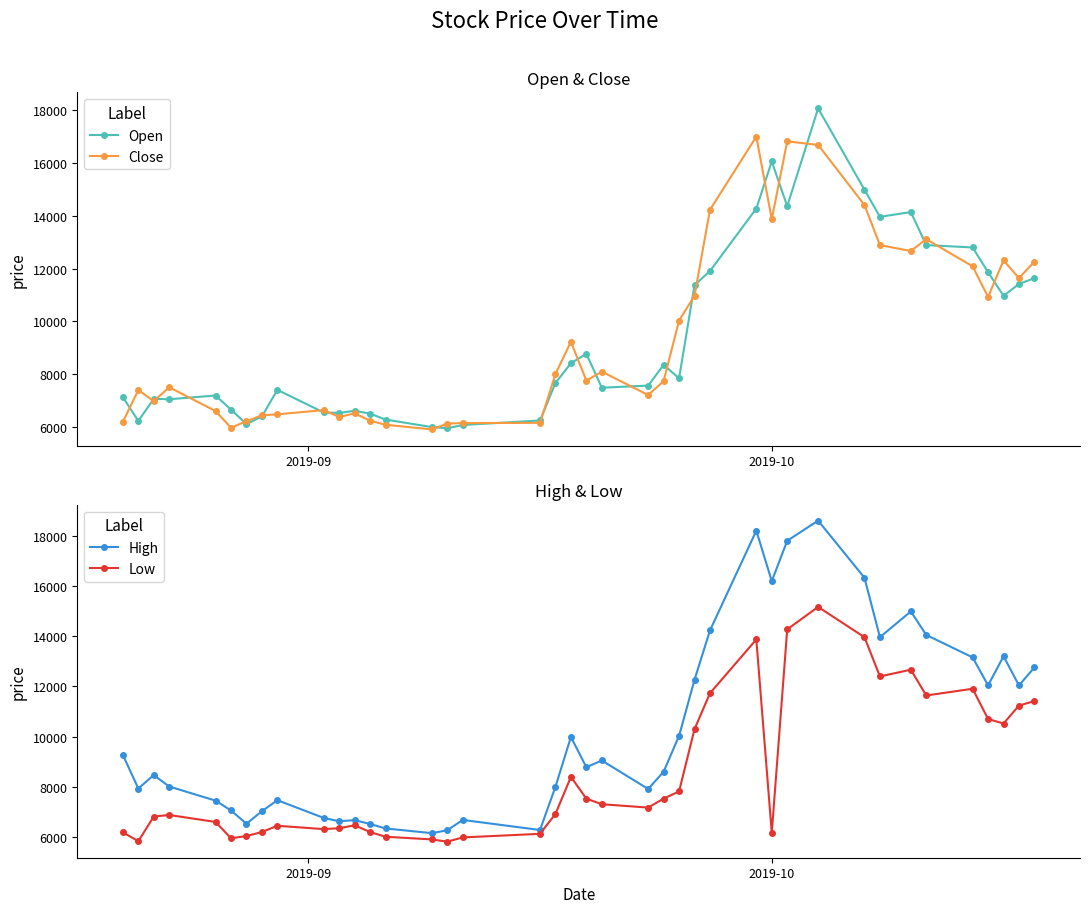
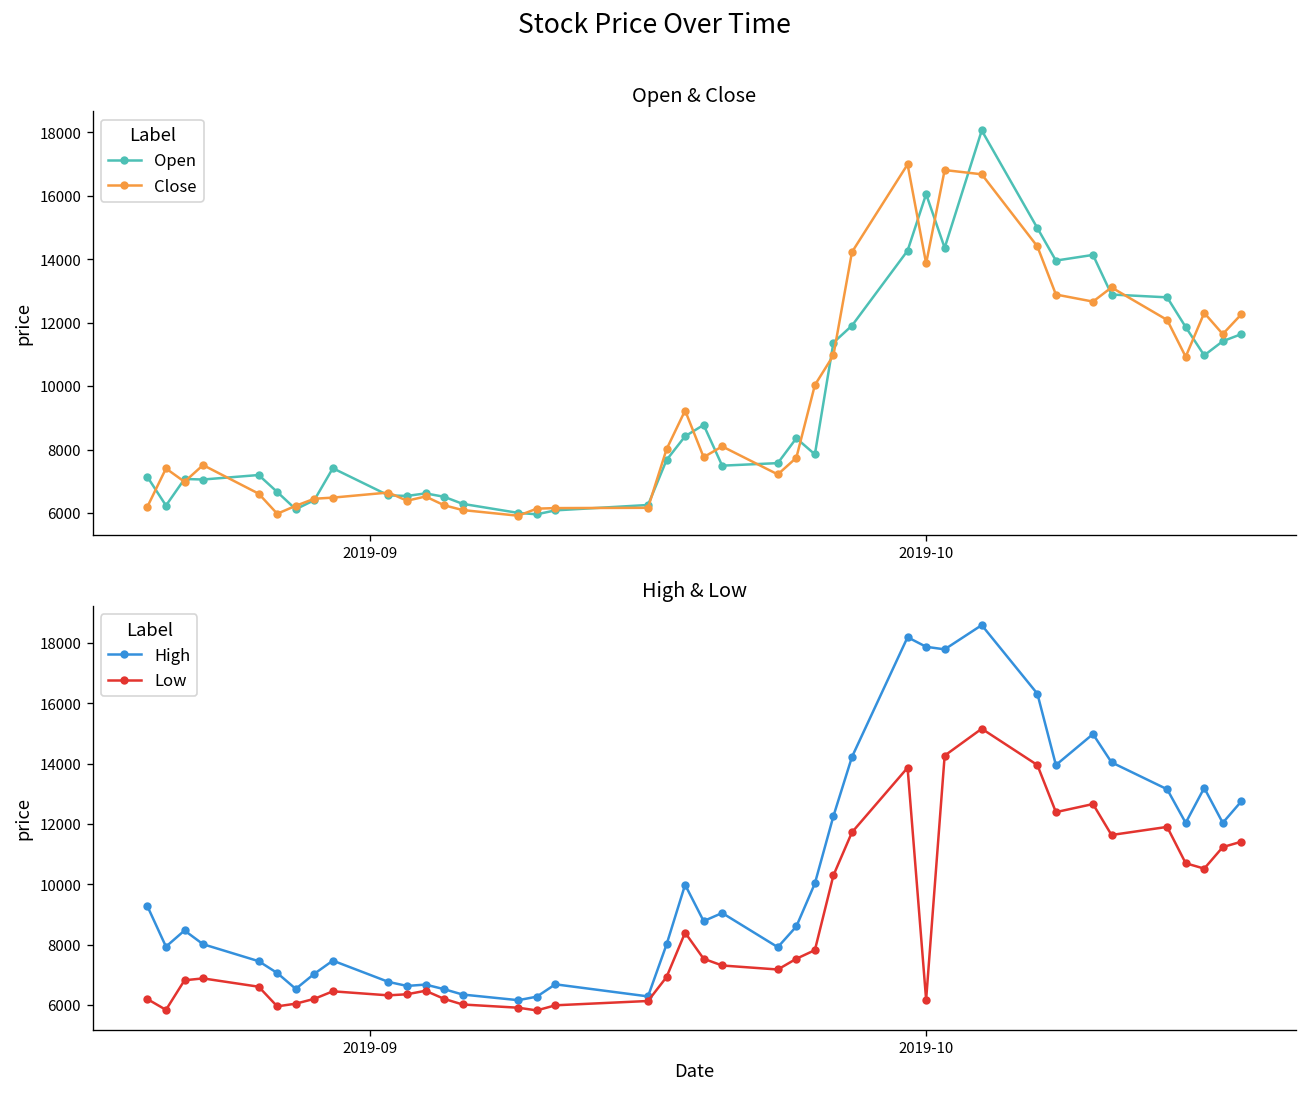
  {
    "Open & Close": {
      "Open": {
        "2019-10": 16100
      },
      "Close": {
        "2019-10": 13900
      }
    },
    "High & Low": {
      "High": {
-       "2019-10": 16200
+       "2019-10": 17900
      },
      "Low": {
        "2019-10": 6200
      }
    }
  }
